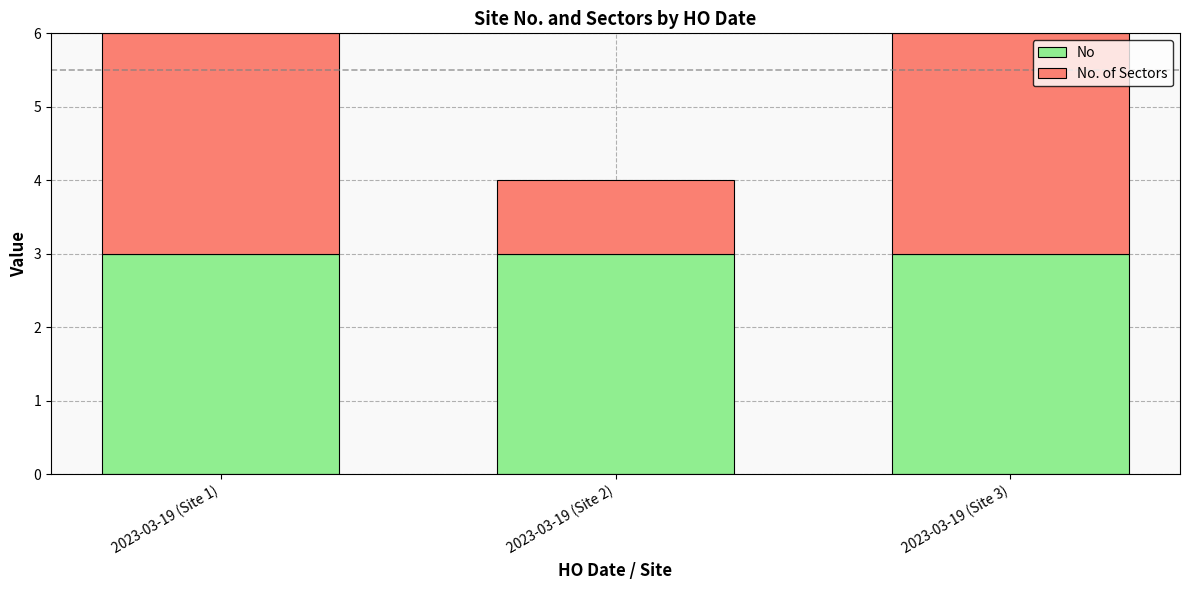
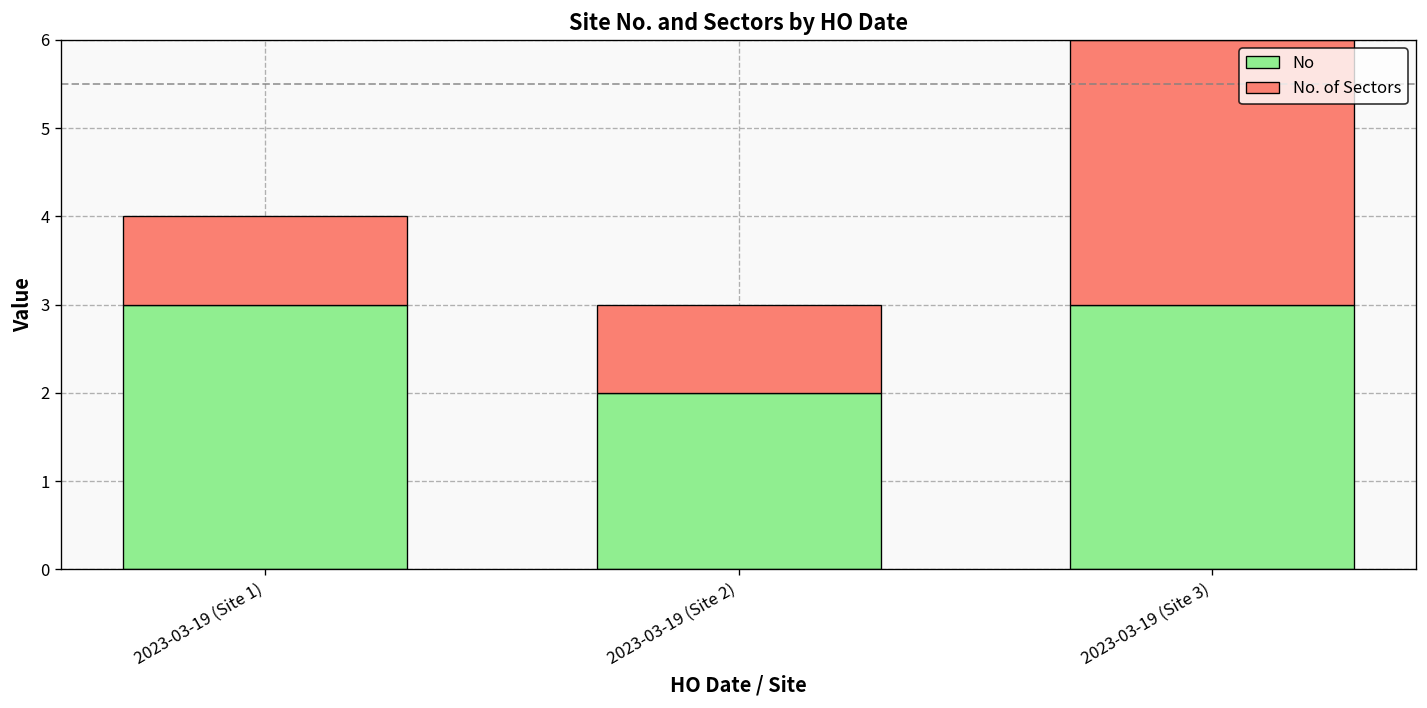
  {
    "No": {
      "2023-03-19 (Site 1)": 3,
-     "2023-03-19 (Site 2)": 3,
+     "2023-03-19 (Site 2)": 2,
      "2023-03-19 (Site 3)": 3
    },
    "No. of Sectors": {
-     "2023-03-19 (Site 1)": 3,
+     "2023-03-19 (Site 1)": 1,
      "2023-03-19 (Site 2)": 1,
      "2023-03-19 (Site 3)": 3
    }
  }
